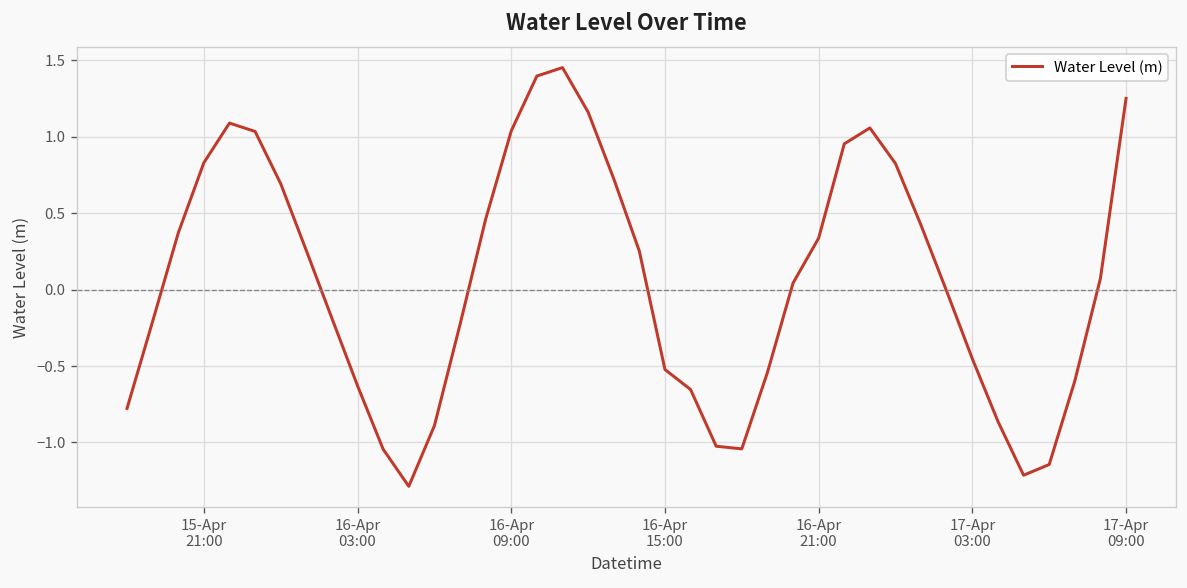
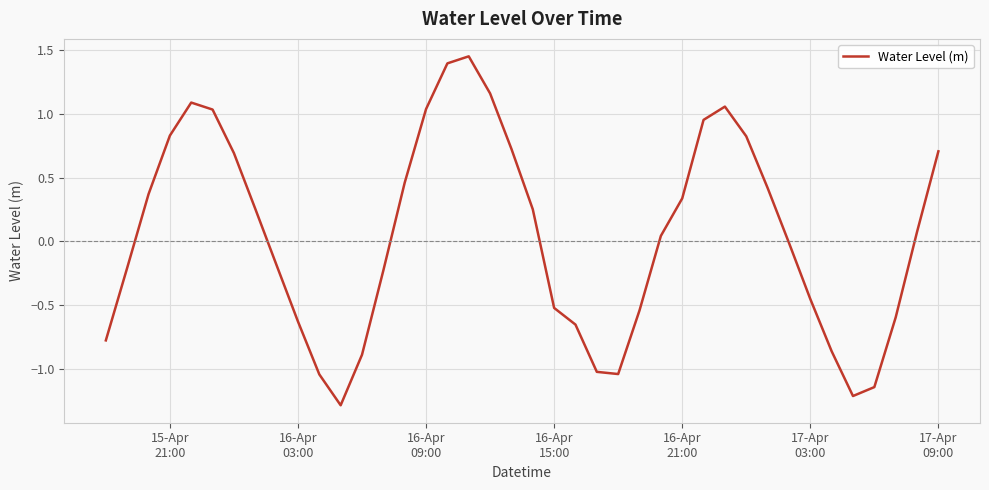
  {
    "15-Apr 21:00": 0.83,
    "16-Apr 03:00": -0.63,
    "16-Apr 09:00": 1.04,
    "16-Apr 15:00": -0.52,
    "16-Apr 21:00": 0.34,
    "17-Apr 03:00": -0.45,
-   "17-Apr 09:00": 1.25
+   "17-Apr 09:00": 0.71
  }
